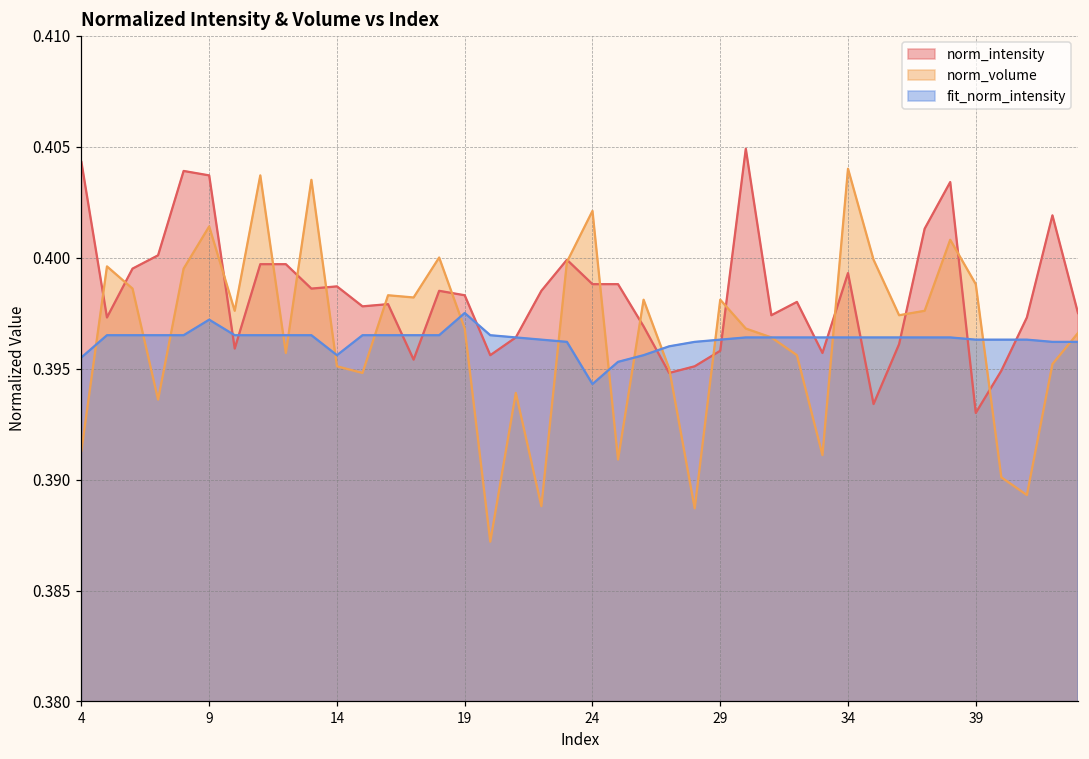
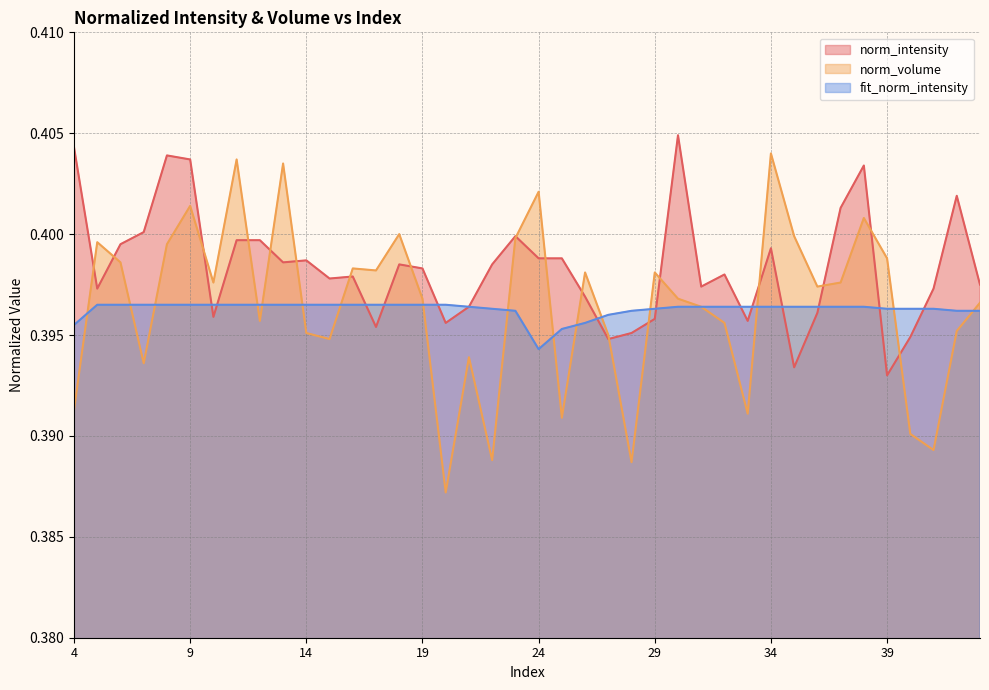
  {
    "fit_norm_intensity": {
      "4": 0.3955,
-     "9": 0.3972,
-     "14": 0.3956,
-     "19": 0.3975,
+     "9": 0.3965,
+     "14": 0.3965,
+     "19": 0.3965,
      "24": 0.3943,
      "29": 0.3963,
      "34": 0.3964,
      "39": 0.3963
    }
  }
